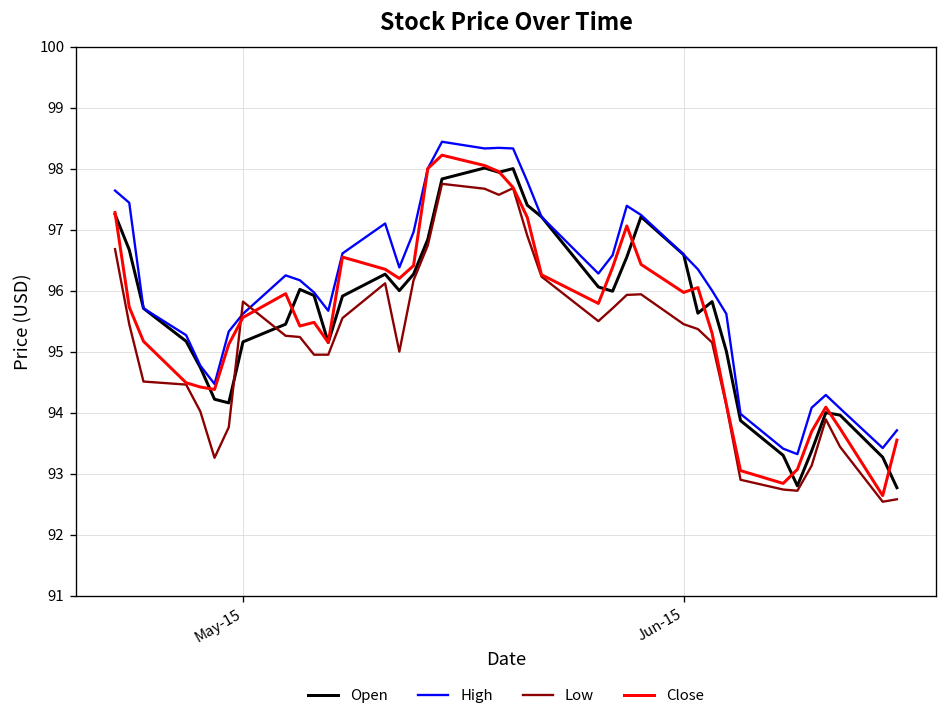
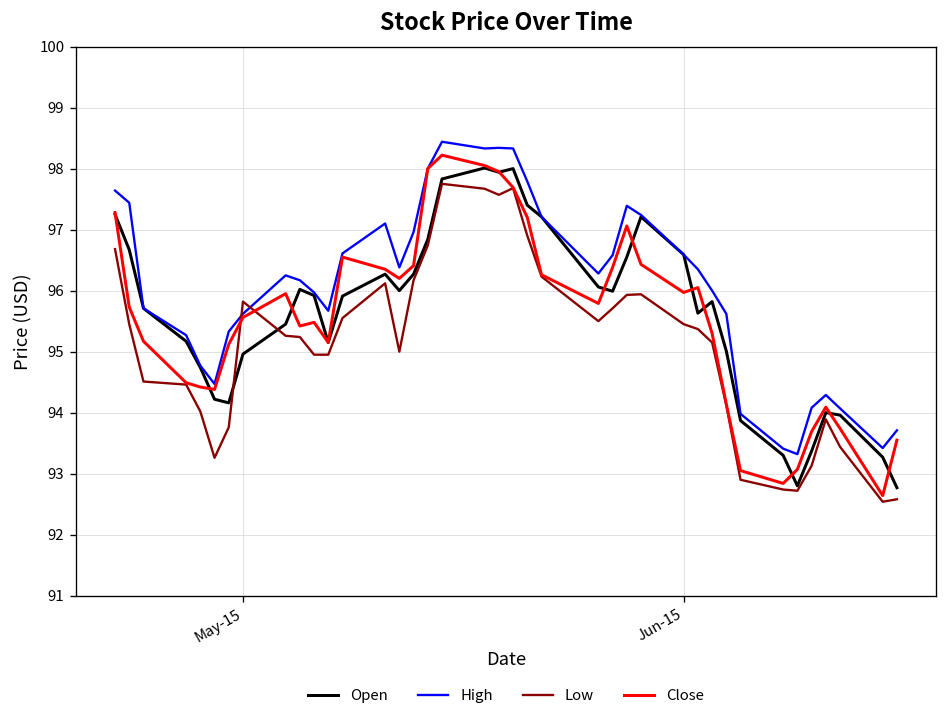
  {
    "Open": {
-     "May-15": 95.2
+     "May-15": 95.0
    },
    "High": {
      "May-15": 95.6
    },
    "Low": {
      "May-15": 95.8,
      "Jun-15": 95.5
    },
    "Close": {
      "May-15": 95.6,
      "Jun-15": 96.0
    }
  }
